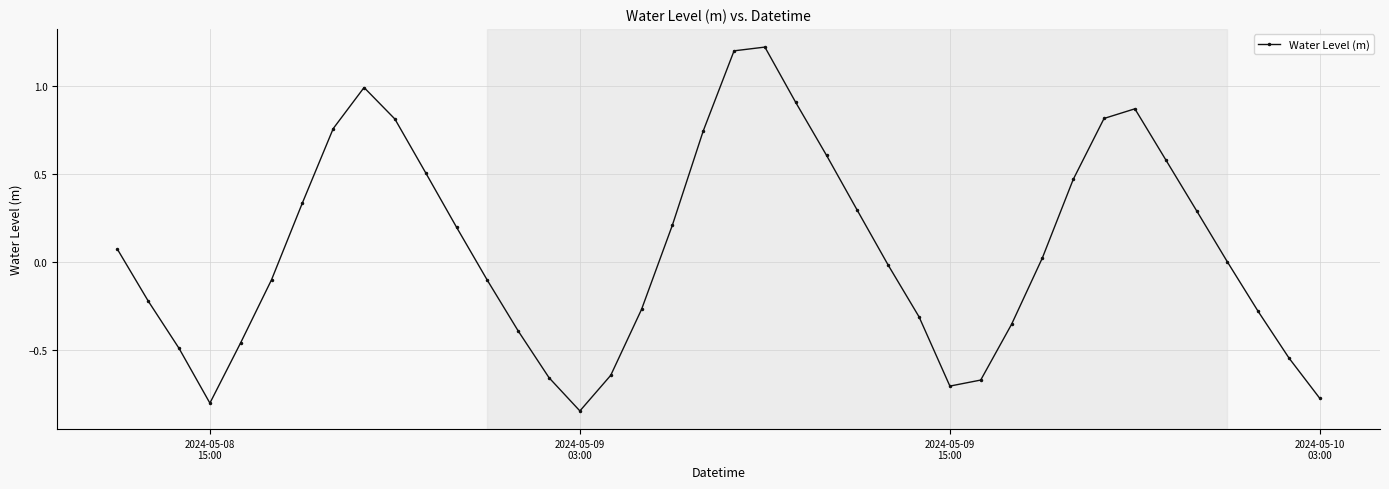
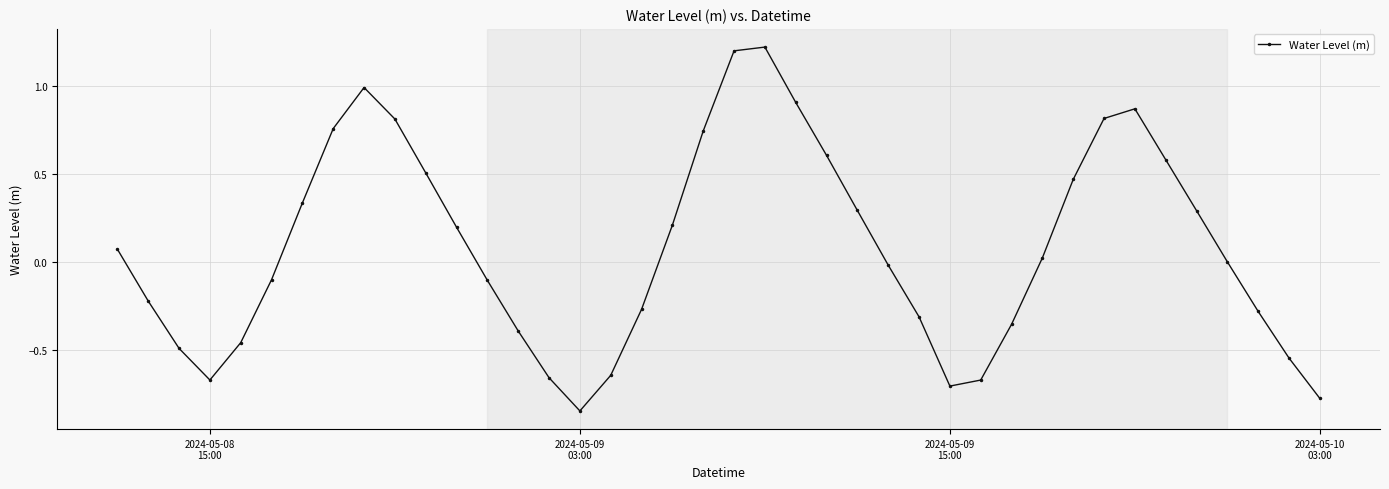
  {
-   "2024-05-08 15:00": -0.80,
+   "2024-05-08 15:00": -0.67,
    "2024-05-09 03:00": -0.85,
    "2024-05-09 15:00": -0.71,
    "2024-05-10 03:00": -0.78
  }
